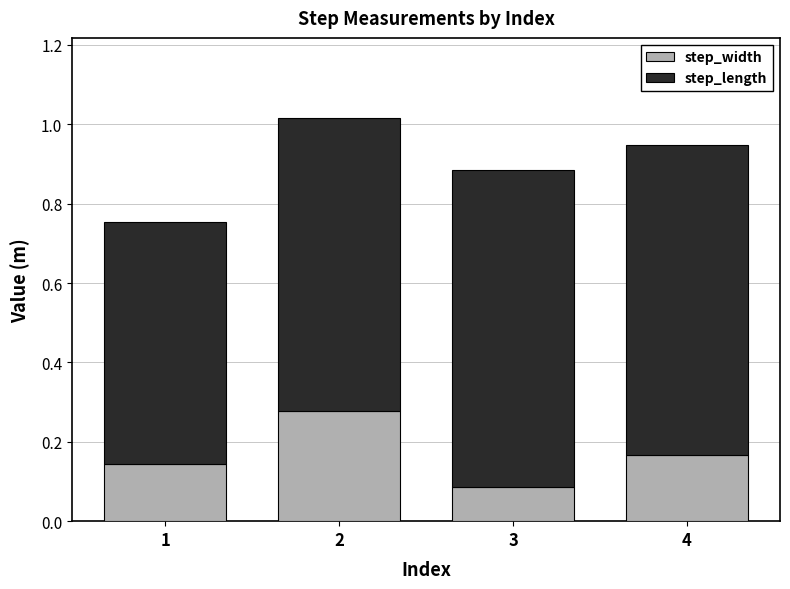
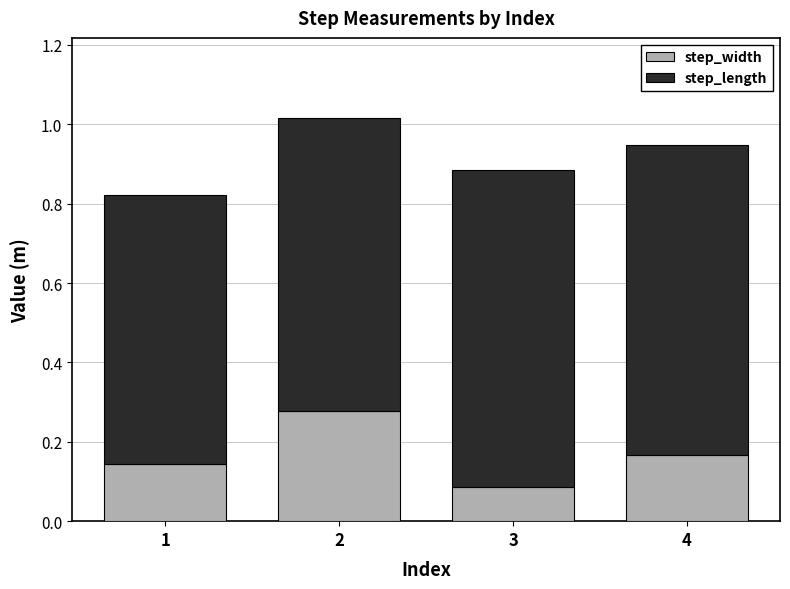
  {
    "step_width": {
      "1": 0.14,
      "2": 0.28,
      "3": 0.08,
      "4": 0.17
    },
    "step_length": {
-     "1": 0.61,
+     "1": 0.68,
      "2": 0.74,
      "3": 0.80,
      "4": 0.78
    }
  }
